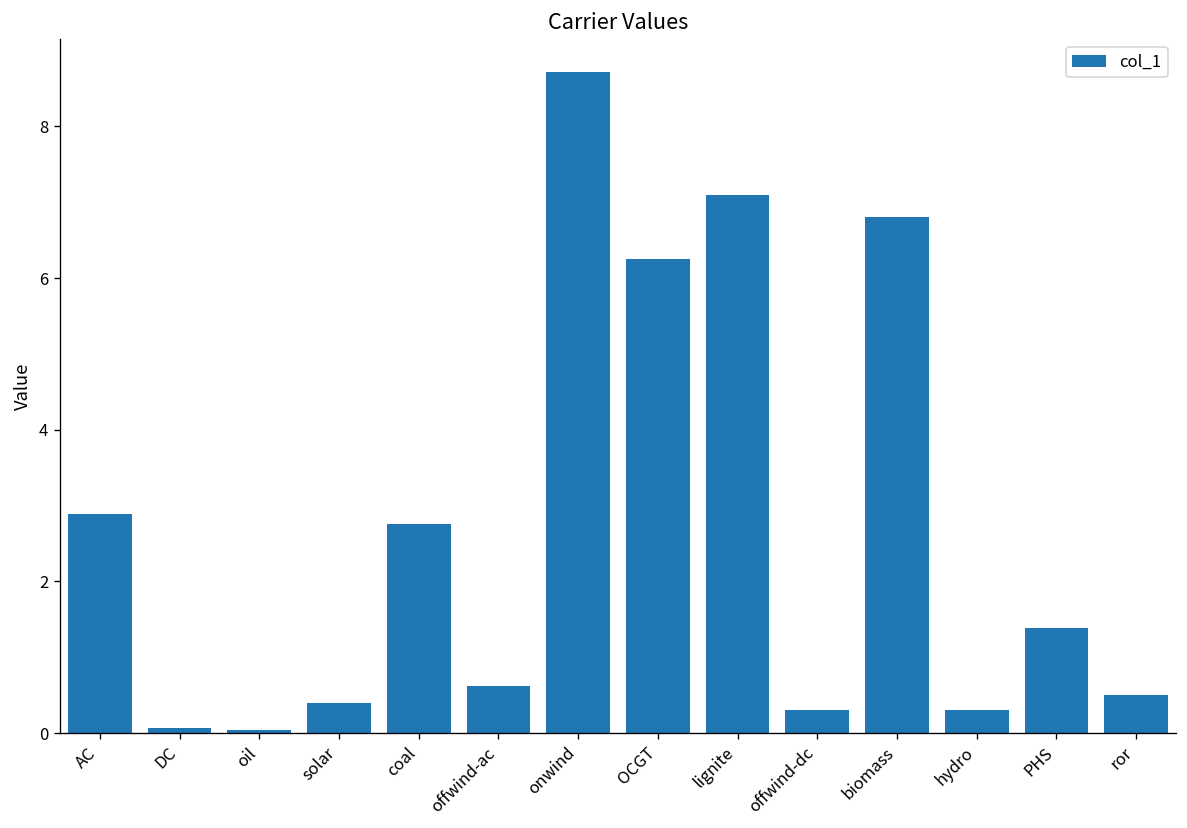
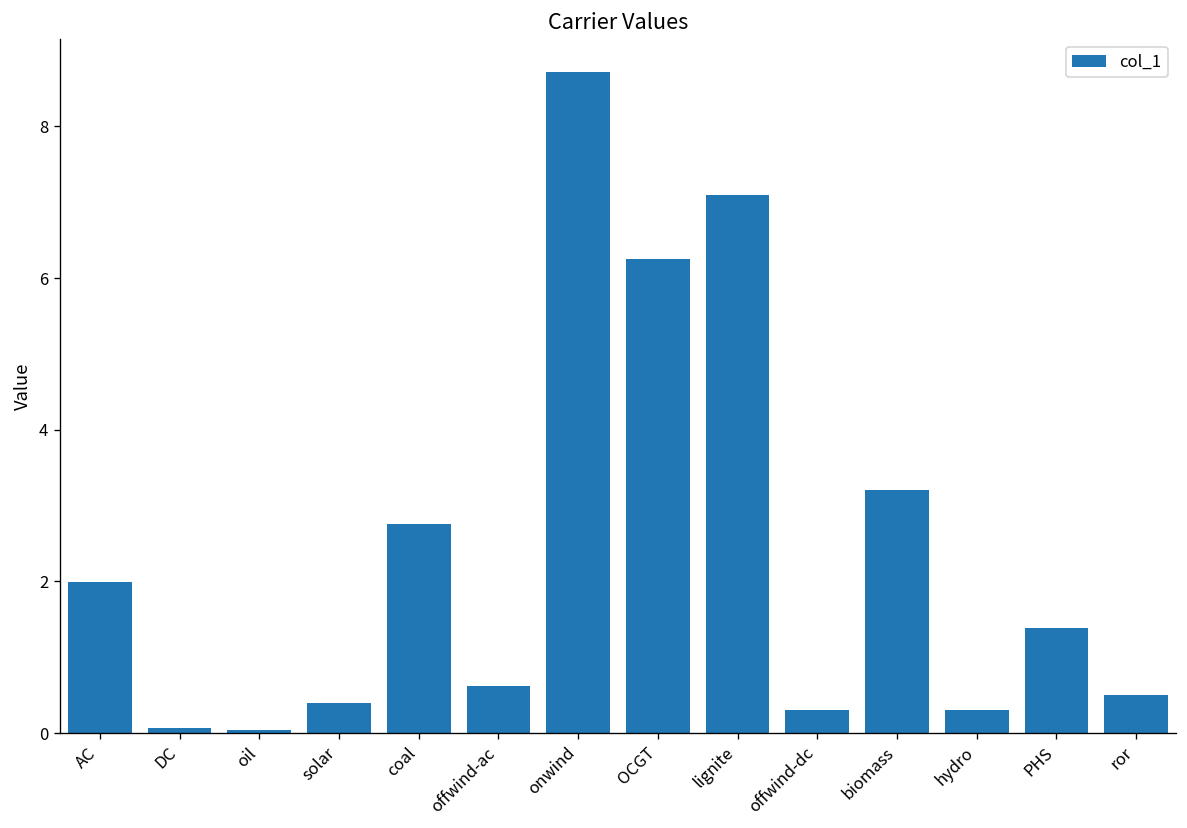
  {
-   "AC": 2.9,
+   "AC": 2.0,
    "DC": 0.1,
    "solar": 0.4,
    "coal": 2.8,
    "offwind-ac": 0.6,
    "onwind": 8.7,
    "OCGT": 6.3,
    "lignite": 7.1,
    "offwind-dc": 0.3,
-   "biomass": 6.8,
+   "biomass": 3.2,
    "hydro": 0.3,
    "PHS": 1.4,
    "ror": 0.5
  }
